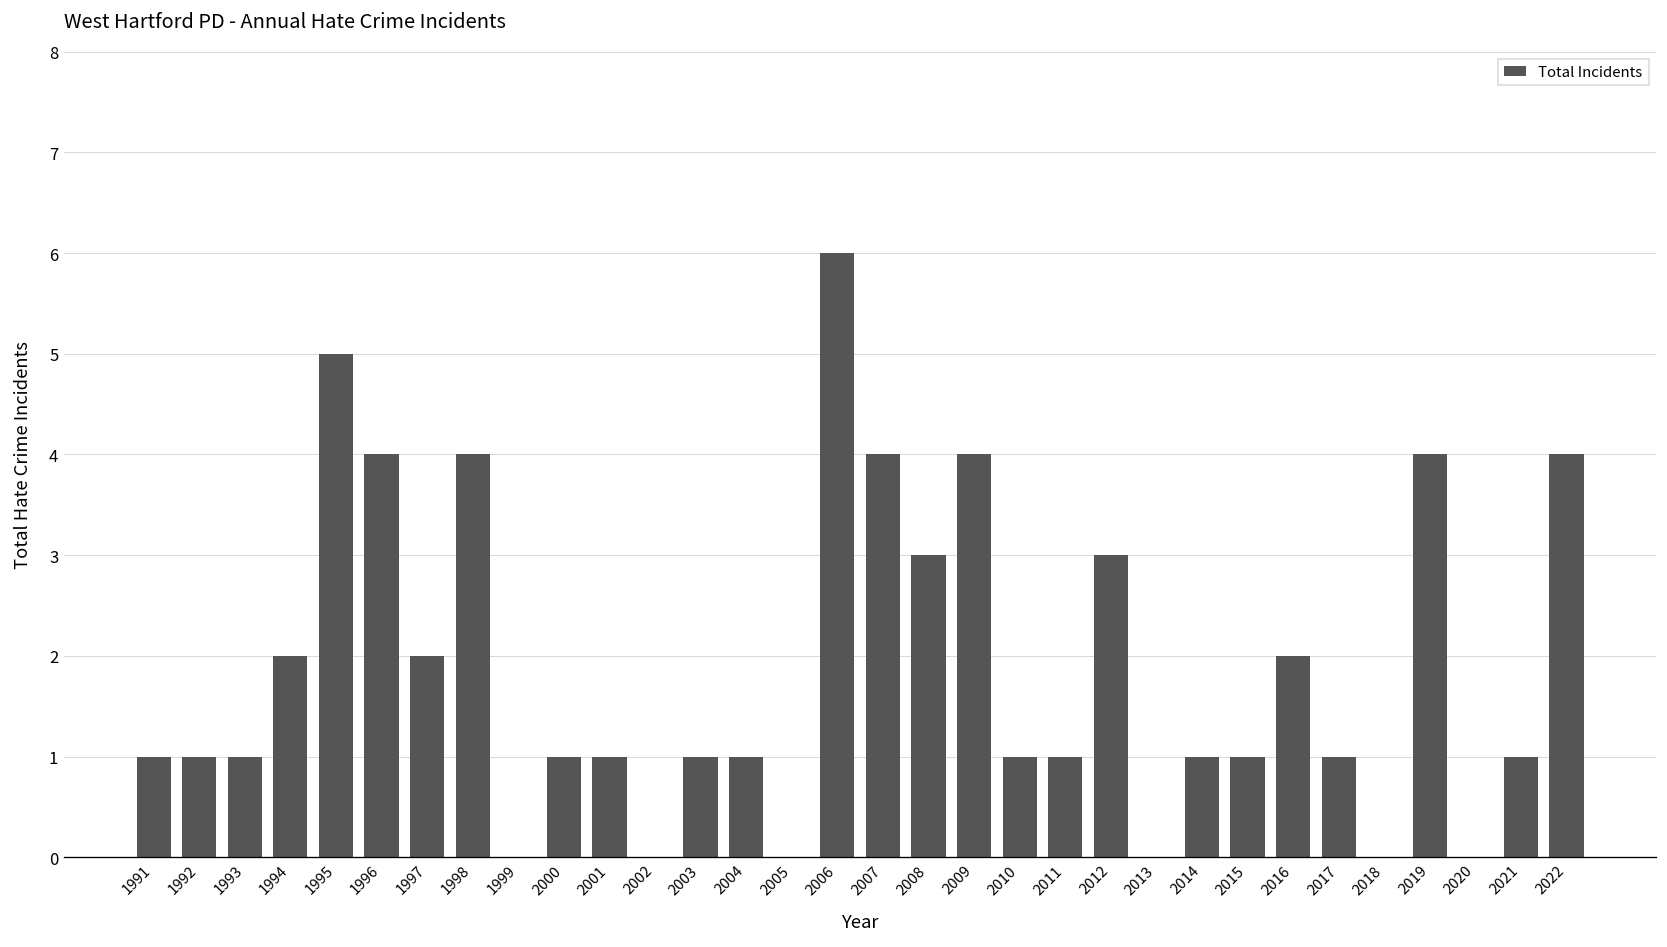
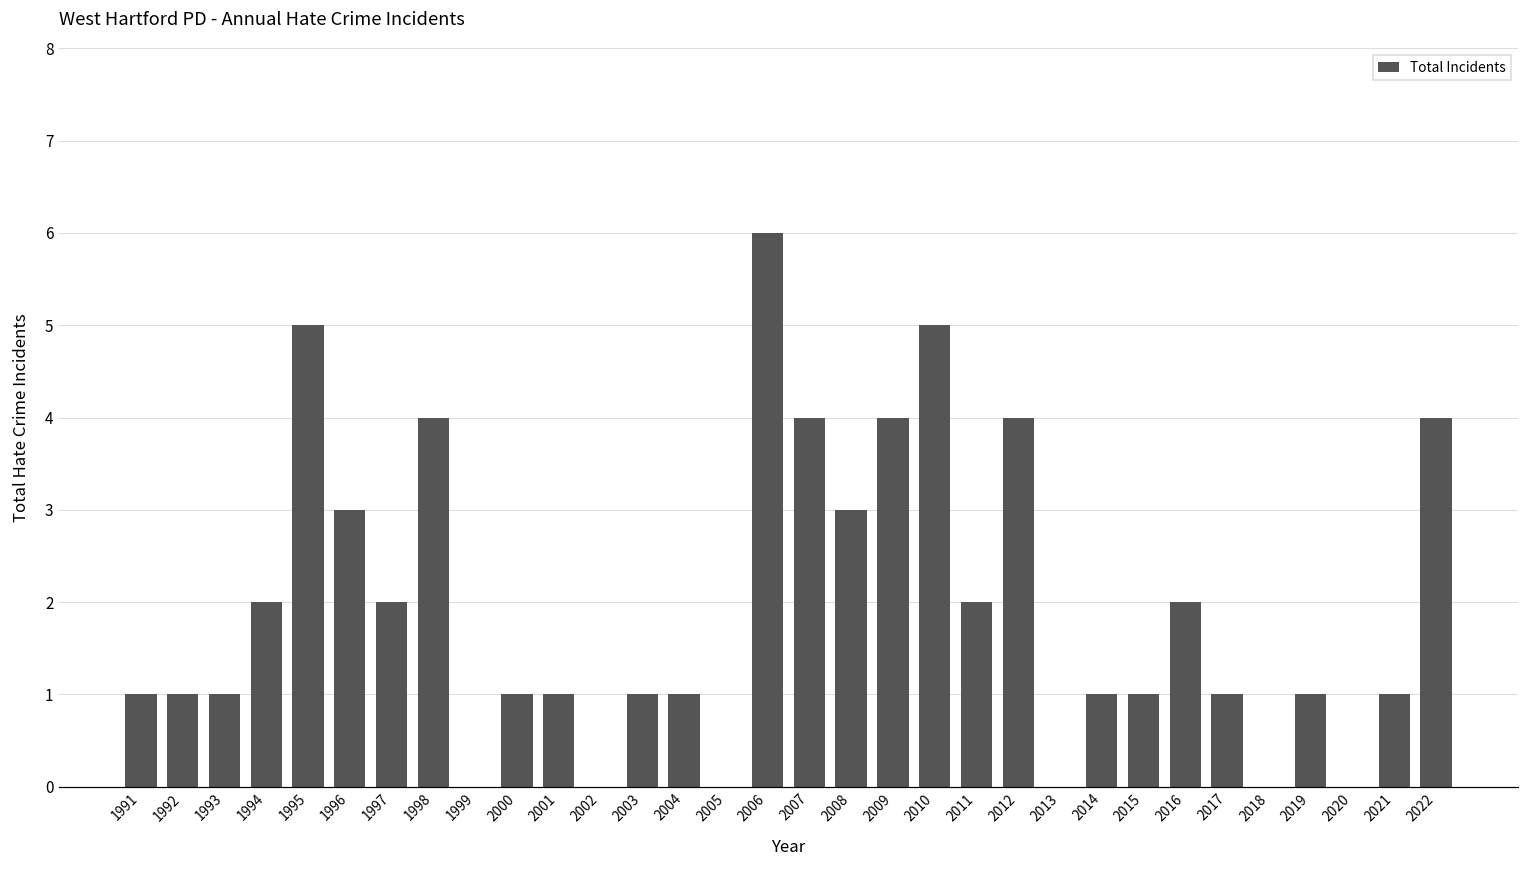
  {
    "1991": 1,
    "1992": 1,
    "1993": 1,
    "1994": 2,
    "1995": 5,
-   "1996": 4,
+   "1996": 3,
    "1997": 2,
    "1998": 4,
    "1999": 0,
    "2000": 1,
    "2001": 1,
    "2002": 0,
    "2003": 1,
    "2004": 1,
    "2005": 0,
    "2006": 6,
    "2007": 4,
    "2008": 3,
    "2009": 4,
-   "2010": 1,
-   "2011": 1,
-   "2012": 3,
+   "2010": 5,
+   "2011": 2,
+   "2012": 4,
    "2013": 0,
    "2014": 1,
    "2015": 1,
    "2016": 2,
    "2017": 1,
    "2018": 0,
-   "2019": 4,
+   "2019": 1,
    "2020": 0,
    "2021": 1,
    "2022": 4
  }
